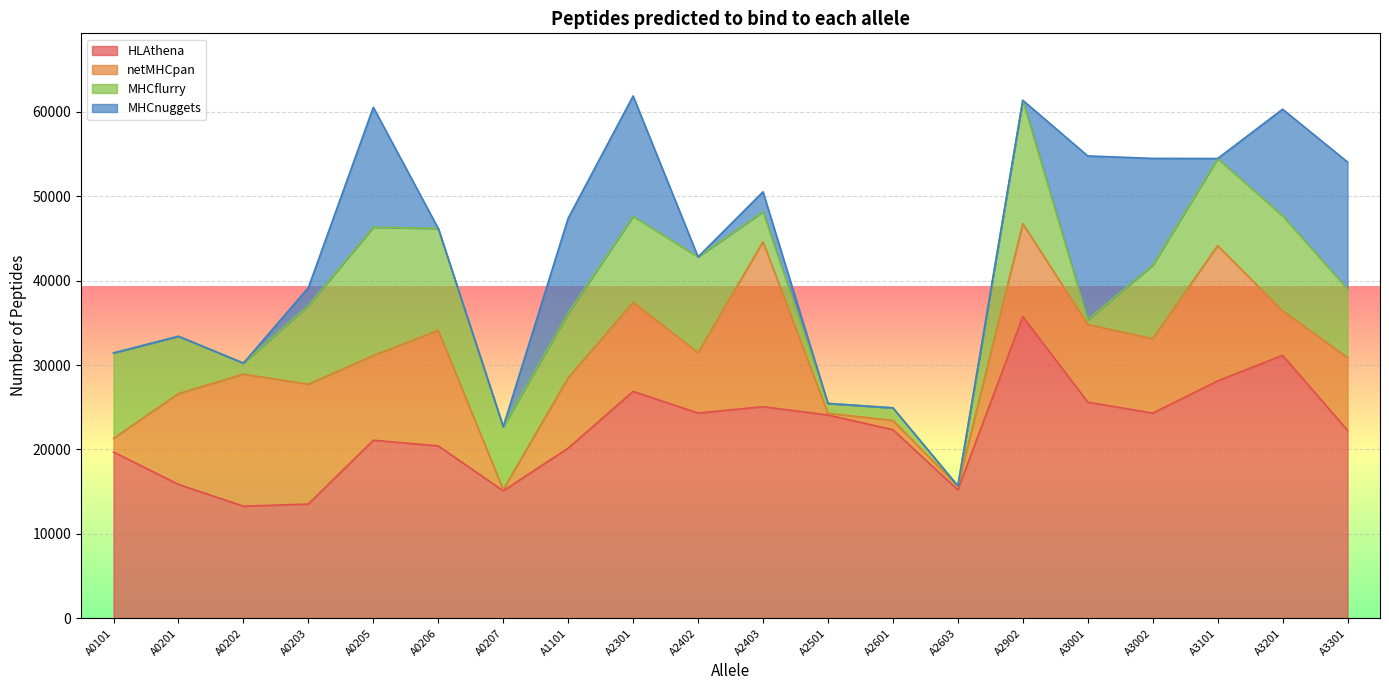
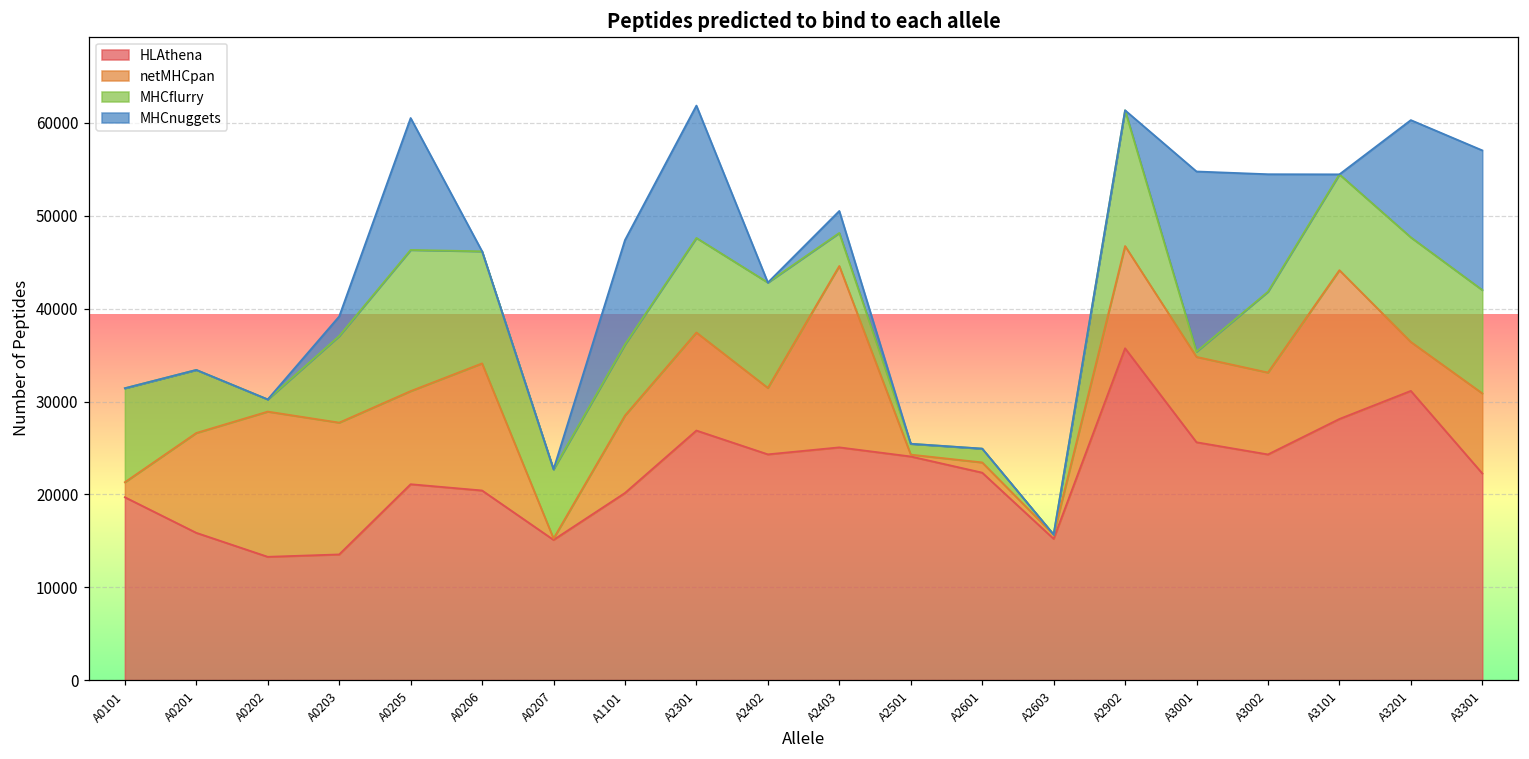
  {
    "MHCflurry": {
      "A0203": 9000,
      "A0205": 15000,
      "A1101": 8000,
      "A2301": 10000,
      "A2403": 4000,
      "A3001": 1000,
      "A3002": 9000,
      "A3201": 11000,
-     "A3301": 8000
+     "A3301": 11000
    },
    "MHCnuggets": {
      "A0203": 2000,
      "A0205": 14000,
      "A1101": 11000,
      "A2301": 14000,
      "A2403": 2000,
      "A3001": 19000,
      "A3002": 13000,
      "A3201": 13000,
      "A3301": 15000
    }
  }
